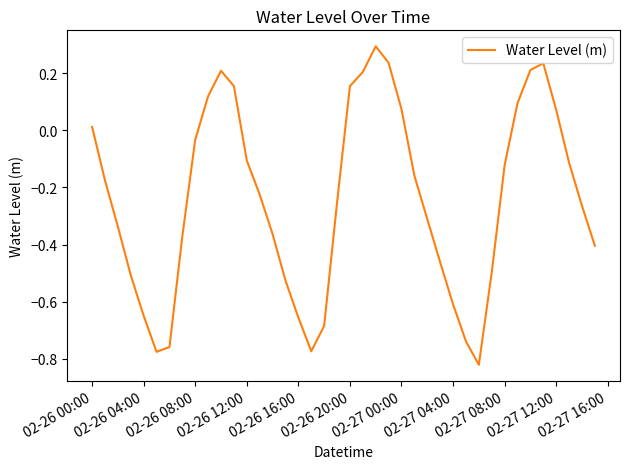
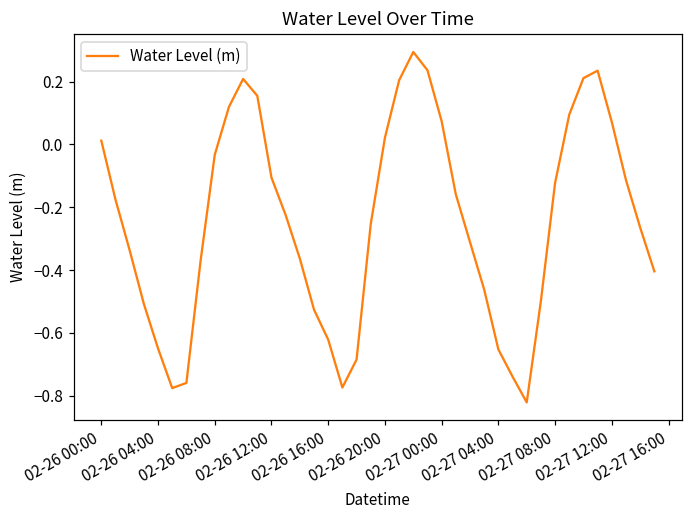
  {
    "02-26 00:00": 0.01,
    "02-26 04:00": -0.65,
    "02-26 08:00": -0.03,
    "02-26 12:00": -0.11,
-   "02-26 16:00": -0.66,
-   "02-26 20:00": 0.15,
+   "02-26 16:00": -0.62,
+   "02-26 20:00": 0.02,
    "02-27 00:00": 0.07,
-   "02-27 04:00": -0.61,
+   "02-27 04:00": -0.65,
    "02-27 08:00": -0.12,
    "02-27 12:00": 0.07
  }
